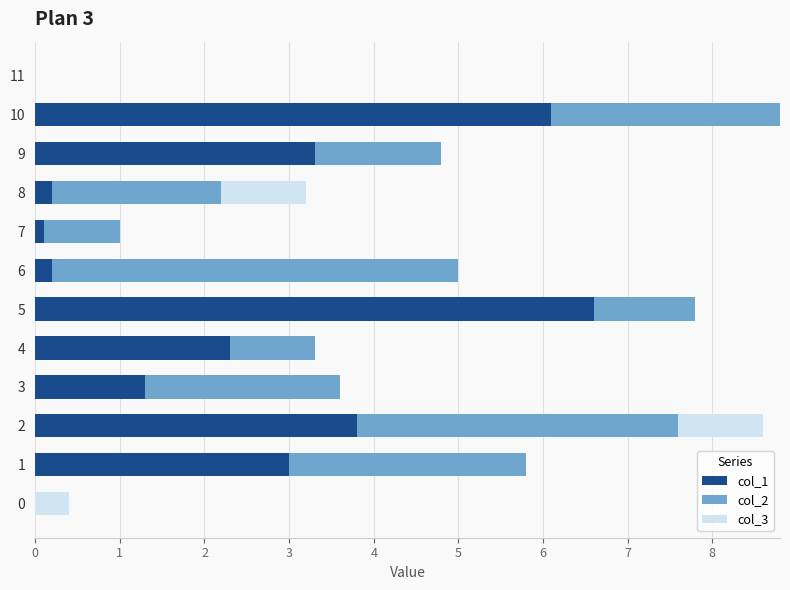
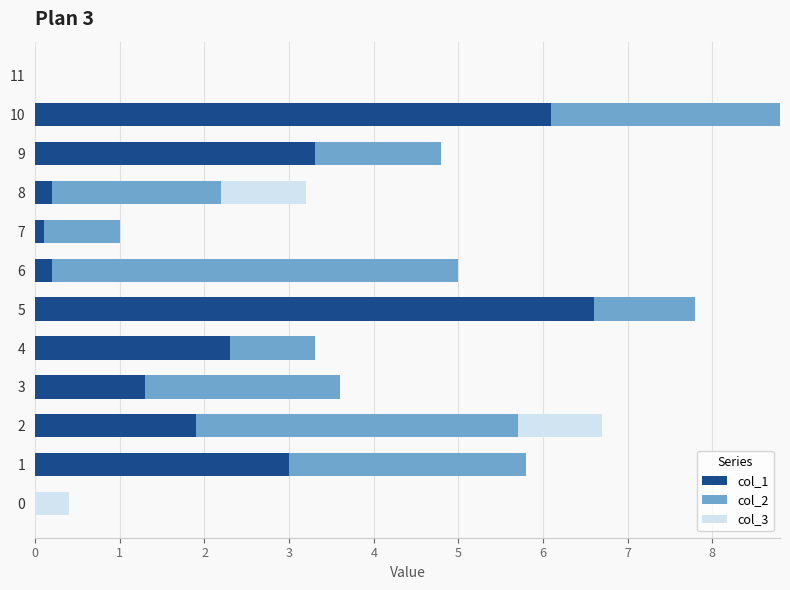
  {
    "col_1": {
      "11": 0.0,
      "10": 6.1,
      "9": 3.3,
      "8": 0.2,
      "7": 0.1,
      "6": 0.2,
      "5": 6.6,
      "4": 2.3,
      "3": 1.3,
-     "2": 3.8,
+     "2": 1.9,
      "1": 3.0,
      "0": 0.0
    },
    "col_2": {
      "11": 0.0,
      "10": 2.7,
      "9": 1.5,
      "8": 2.0,
      "7": 0.9,
      "6": 4.8,
      "5": 1.2,
      "4": 1.0,
      "3": 2.3,
      "2": 3.8,
      "1": 2.8,
      "0": 0.0
    },
    "col_3": {
      "11": 0.0,
      "10": 0.0,
      "9": 0.0,
      "8": 1.0,
      "7": 0.0,
      "6": 0.0,
      "5": 0.0,
      "4": 0.0,
      "3": 0.0,
      "2": 1.0,
      "1": 0.0,
      "0": 0.4
    }
  }
